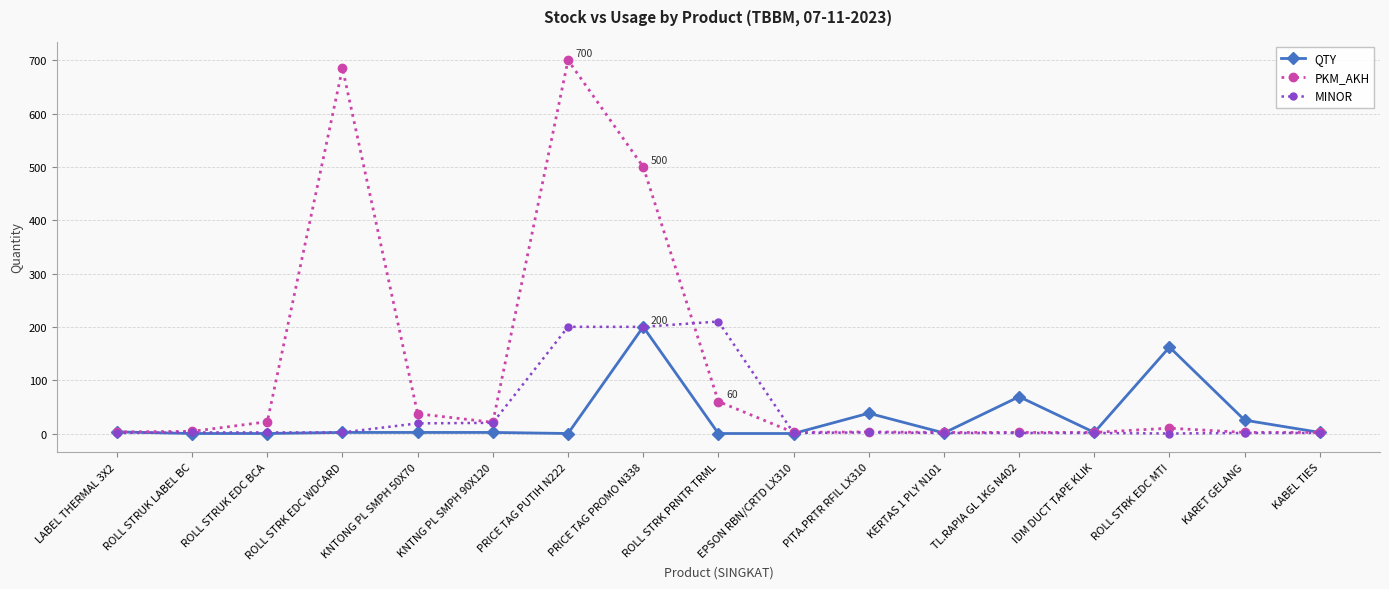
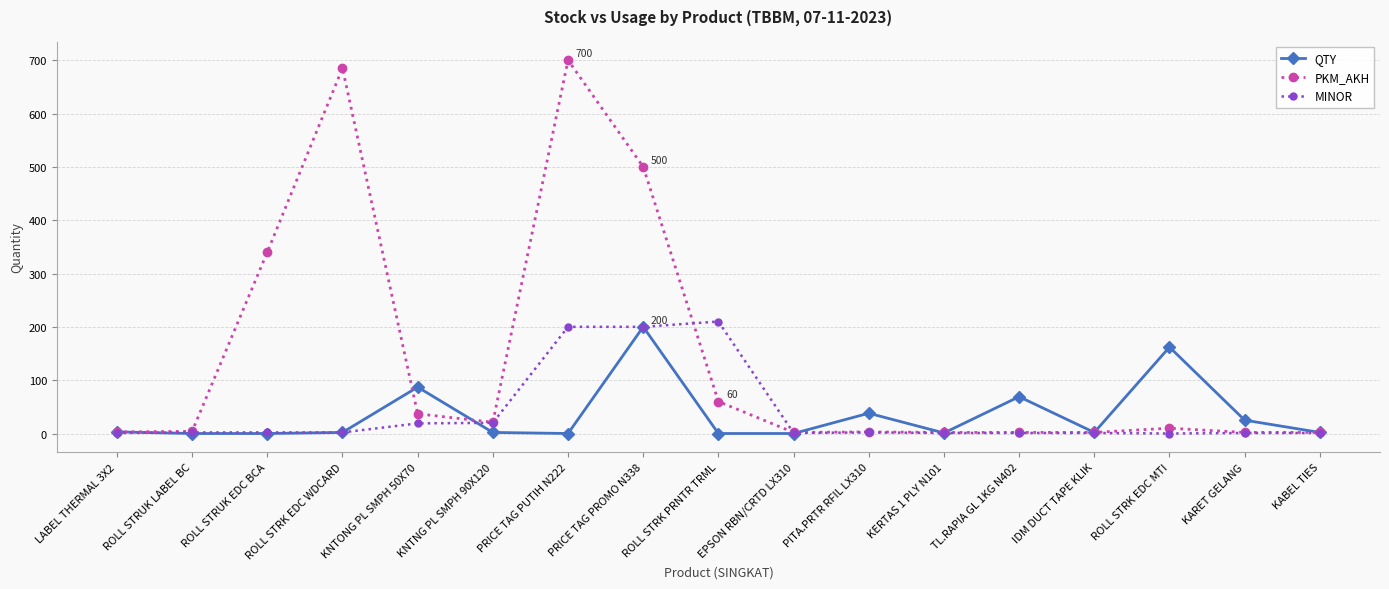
  {
    "QTY": {
-     "KNTONG PL SMPH 50X70": 0,
+     "KNTONG PL SMPH 50X70": 90,
      "KNTNG PL SMPH 90X120": 0,
      "PRICE TAG PUTIH N222": 0,
      "ROLL STRK PRNTR TRML": 0,
      "PITA.PRTR RFIL LX310": 40,
      "TL.RAPIA GL 1KG N402": 70,
      "ROLL STRK EDC MTI": 160,
      "KARET GELANG": 30
    },
    "PKM_AKH": {
-     "ROLL STRUK EDC BCA": 20,
+     "ROLL STRUK EDC BCA": 340,
      "ROLL STRK EDC WDCARD": 690,
      "KNTONG PL SMPH 50X70": 40,
      "ROLL STRK EDC MTI": 10
    },
    "MINOR": {
      "KNTONG PL SMPH 50X70": 20,
      "PRICE TAG PUTIH N222": 200,
      "ROLL STRK PRNTR TRML": 210,
      "ROLL STRK EDC MTI": 0
    }
  }
